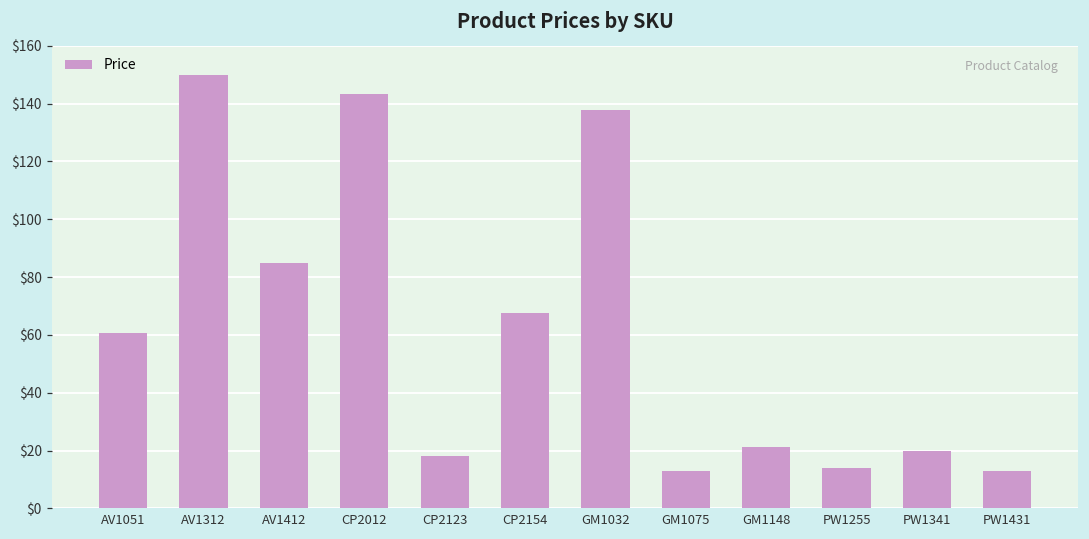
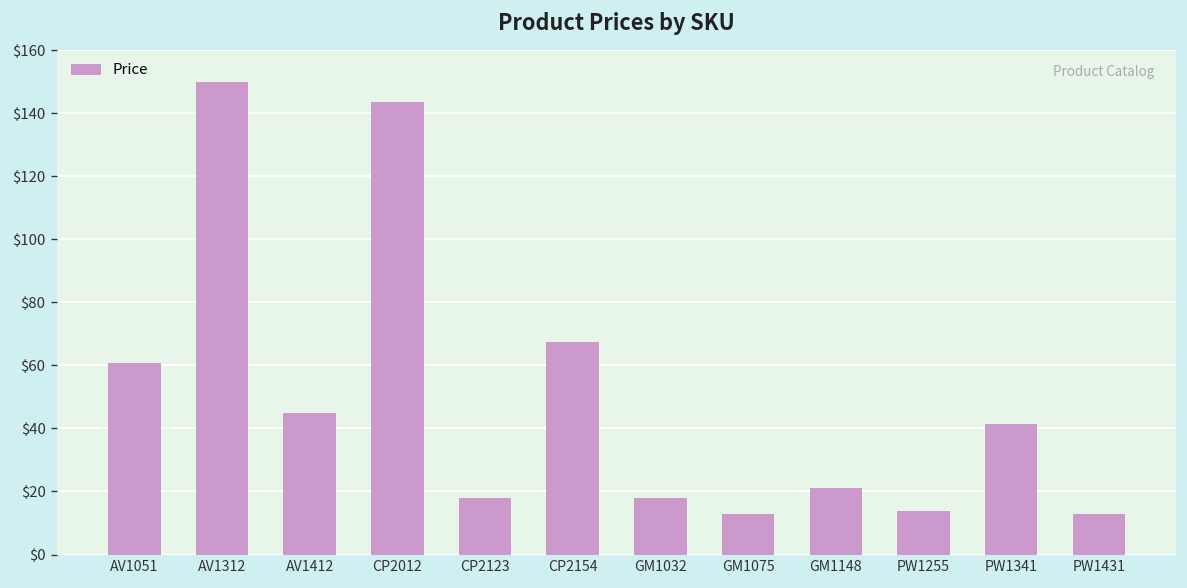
  {
    "AV1051": "$61",
    "AV1312": "$150",
-   "AV1412": "$85",
+   "AV1412": "$45",
    "CP2012": "$143",
    "CP2123": "$18",
    "CP2154": "$67",
-   "GM1032": "$138",
+   "GM1032": "$18",
    "GM1075": "$13",
    "GM1148": "$21",
    "PW1255": "$14",
-   "PW1341": "$20",
+   "PW1341": "$41",
    "PW1431": "$13"
  }
